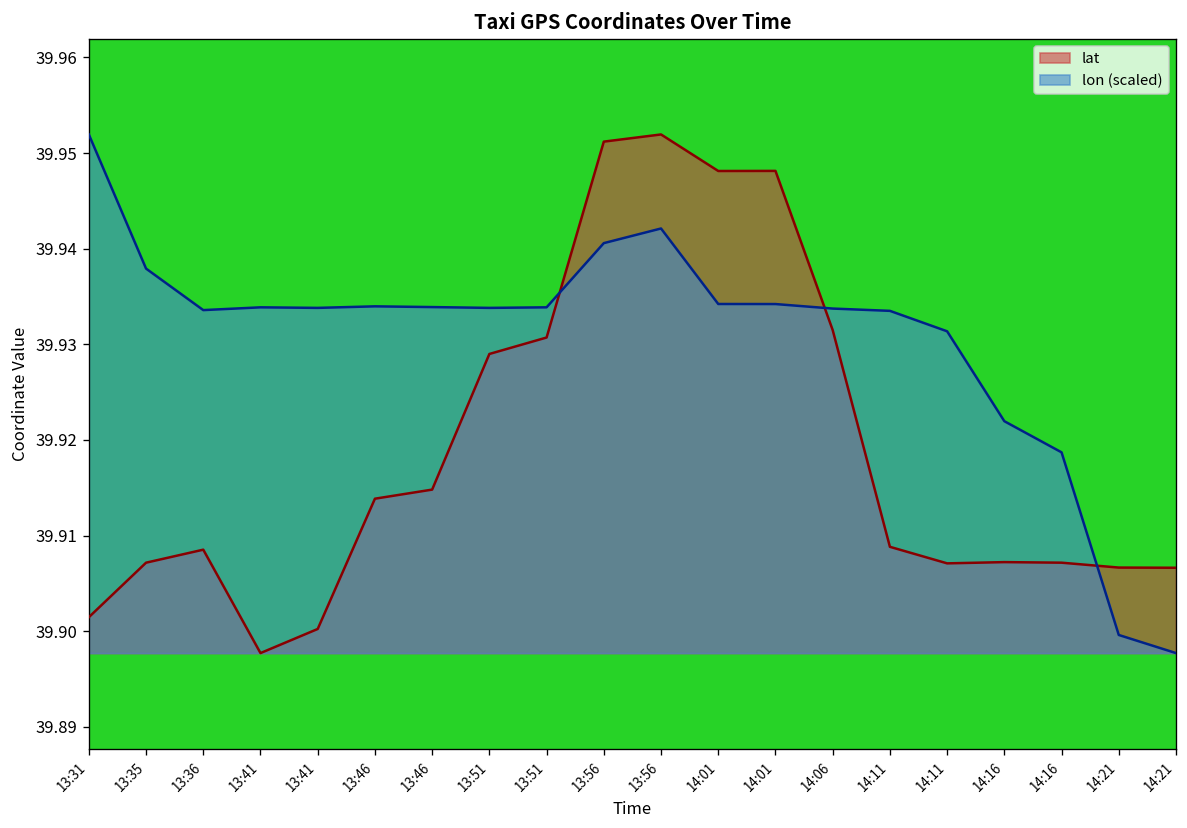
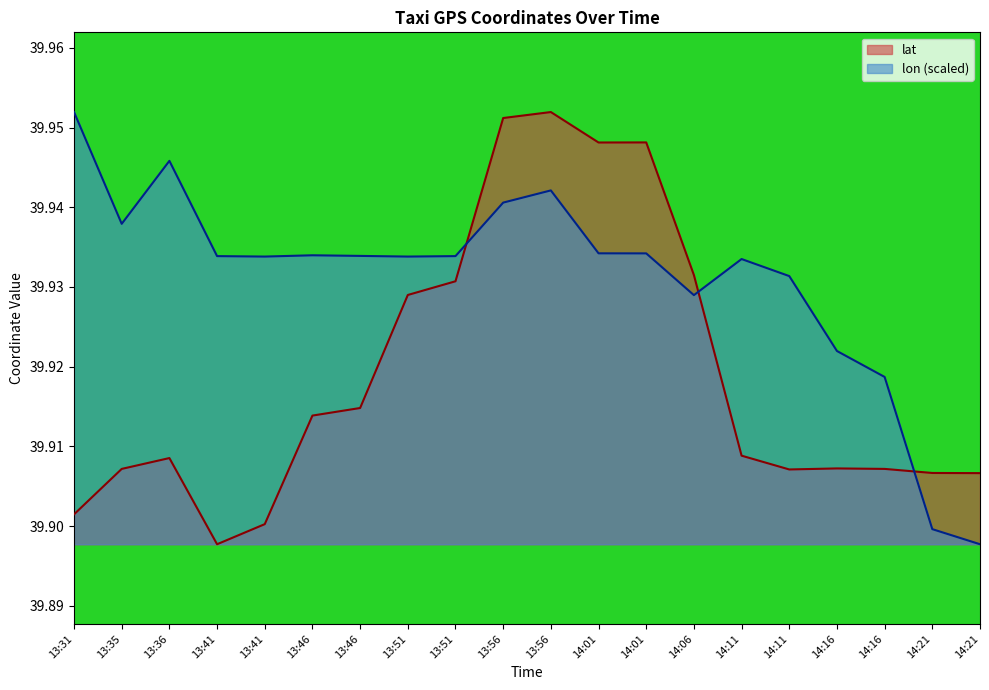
  {
    "lat": {
      "13:31": 39.901,
      "13:35": 39.907,
      "13:36": 39.909,
      "14:06": 39.931
    },
    "lon (scaled)": {
      "13:31": 39.952,
      "13:35": 39.938,
-     "13:36": 39.934,
-     "14:06": 39.934
+     "13:36": 39.946,
+     "14:06": 39.929
    }
  }
